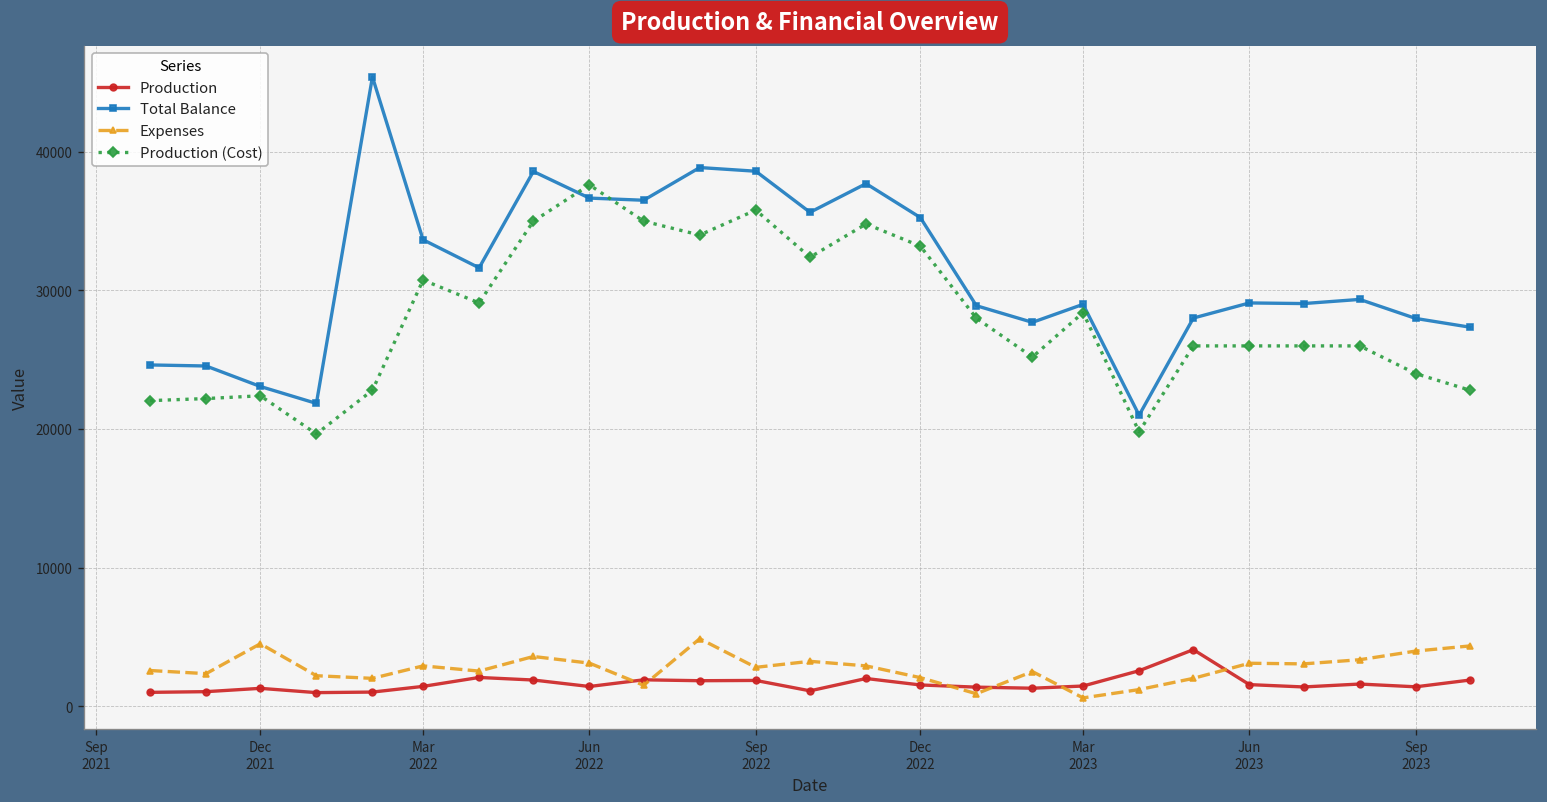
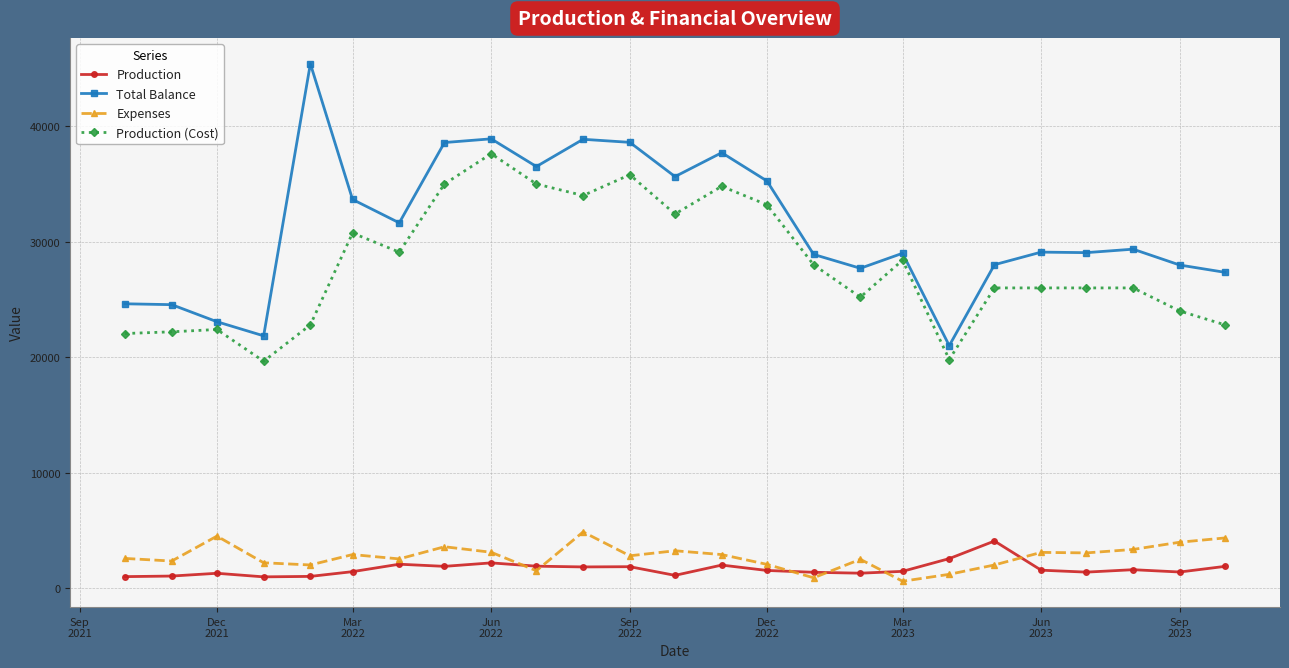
  {
    "Production": {
      "Dec 2021": 1300,
      "Mar 2022": 1400,
-     "Jun 2022": 1400,
+     "Jun 2022": 2200,
      "Sep 2022": 1900,
      "Dec 2022": 1500,
      "Mar 2023": 1500,
      "Jun 2023": 1600,
      "Sep 2023": 1400
    },
    "Total Balance": {
      "Dec 2021": 23100,
      "Mar 2022": 33700,
-     "Jun 2022": 36700,
+     "Jun 2022": 38900,
      "Sep 2022": 38600,
      "Dec 2022": 35300,
      "Mar 2023": 29000,
      "Jun 2023": 29100,
      "Sep 2023": 28000
    },
    "Expenses": {
      "Dec 2021": 4500,
      "Mar 2022": 2900,
      "Jun 2022": 3100,
      "Sep 2022": 2800,
      "Dec 2022": 2100,
      "Mar 2023": 600,
      "Jun 2023": 3100,
      "Sep 2023": 4000
    },
    "Production (Cost)": {
      "Dec 2021": 22400,
      "Mar 2022": 30800,
      "Jun 2022": 37600,
      "Sep 2022": 35800,
      "Dec 2022": 33200,
      "Mar 2023": 28400,
      "Jun 2023": 26000,
      "Sep 2023": 24000
    }
  }
